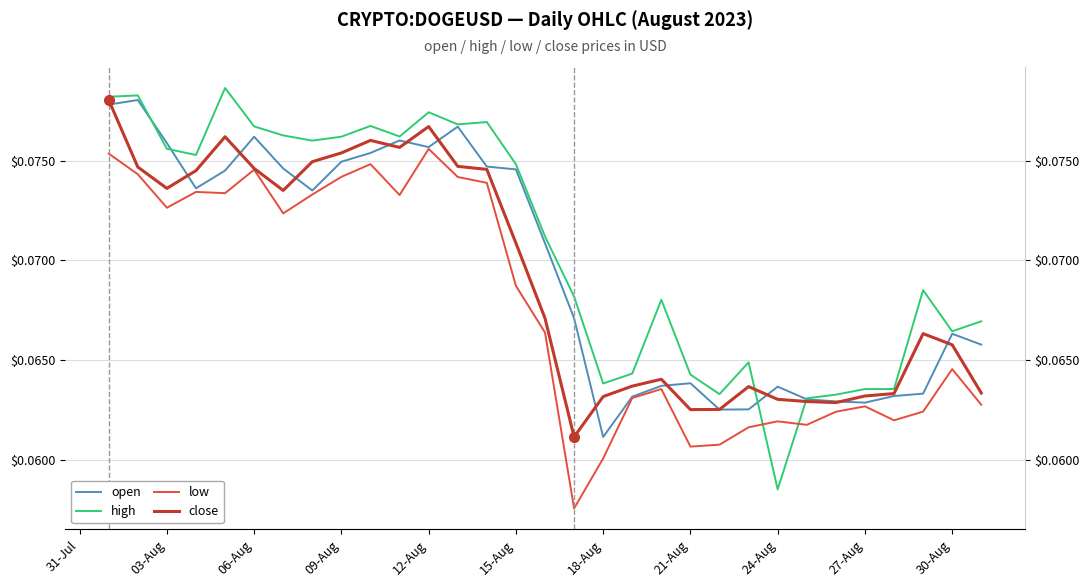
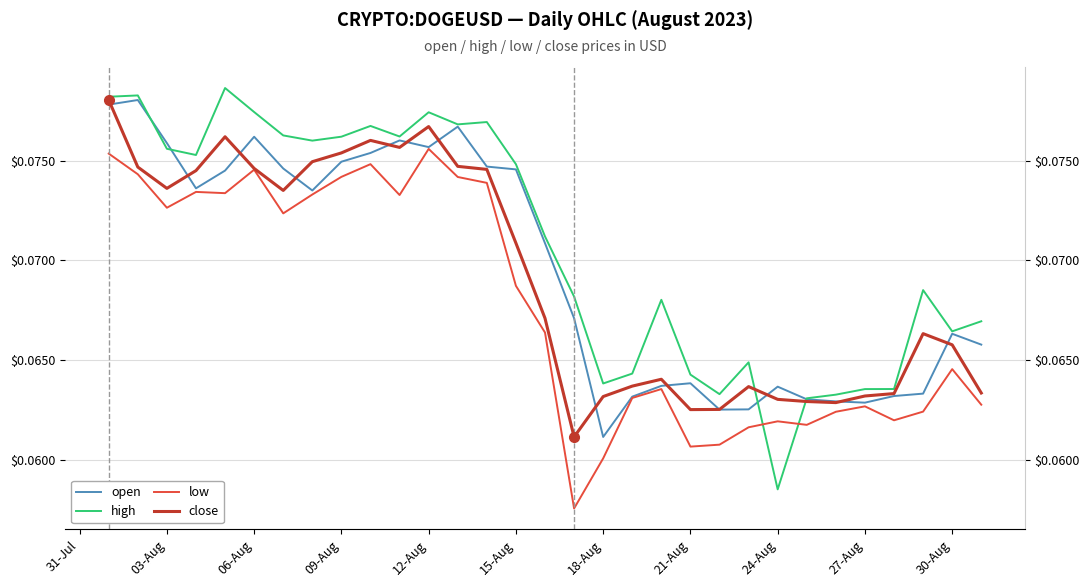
  {
    "open": {
      "03-Aug": "$0.0759",
      "06-Aug": "$0.0762",
      "09-Aug": "$0.0749",
      "15-Aug": "$0.0746",
      "18-Aug": "$0.0612",
      "21-Aug": "$0.0639",
      "24-Aug": "$0.0637",
      "27-Aug": "$0.0629"
    },
    "high": {
      "03-Aug": "$0.0756",
-     "06-Aug": "$0.0767",
+     "06-Aug": "$0.0774",
      "09-Aug": "$0.0762",
      "12-Aug": "$0.0774",
      "15-Aug": "$0.0748",
      "18-Aug": "$0.0638",
      "21-Aug": "$0.0643",
      "24-Aug": "$0.0585",
      "27-Aug": "$0.0636"
    }
  }
